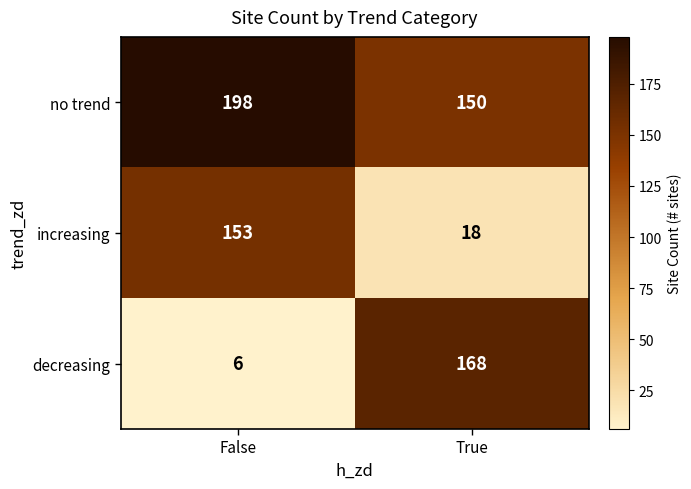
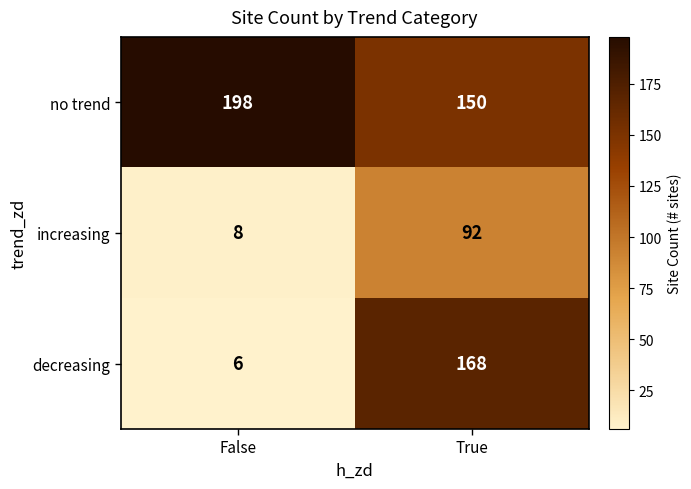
  {
    "no trend": {
      "False": 198,
      "True": 150
    },
    "increasing": {
-     "False": 153,
-     "True": 18
+     "False": 8,
+     "True": 92
    },
    "decreasing": {
      "False": 6,
      "True": 168
    }
  }
